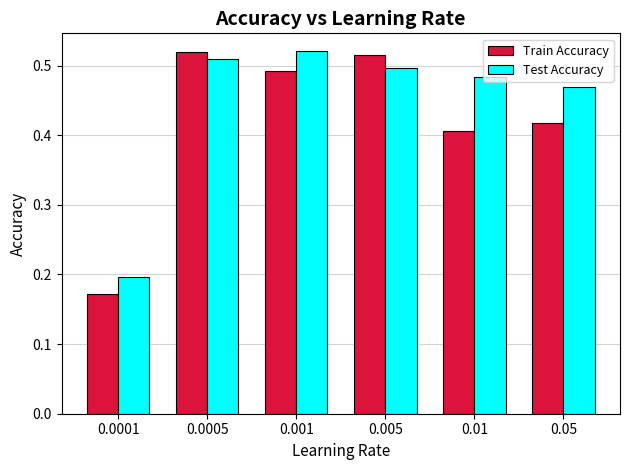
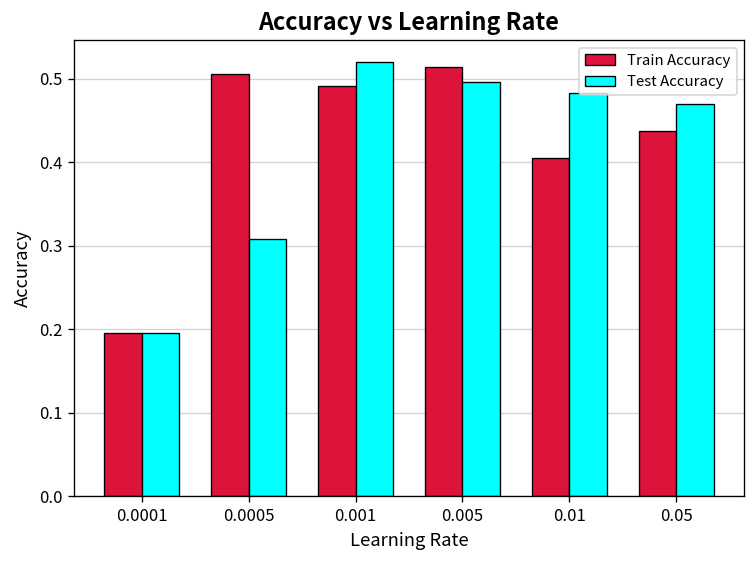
  {
    "Train Accuracy": {
-     "0.0001": 0.17,
-     "0.0005": 0.52,
+     "0.0001": 0.20,
+     "0.0005": 0.51,
      "0.001": 0.49,
      "0.005": 0.51,
      "0.01": 0.41,
-     "0.05": 0.42
+     "0.05": 0.44
    },
    "Test Accuracy": {
      "0.0001": 0.20,
-     "0.0005": 0.51,
+     "0.0005": 0.31,
      "0.001": 0.52,
      "0.005": 0.50,
      "0.05": 0.47
    }
  }
